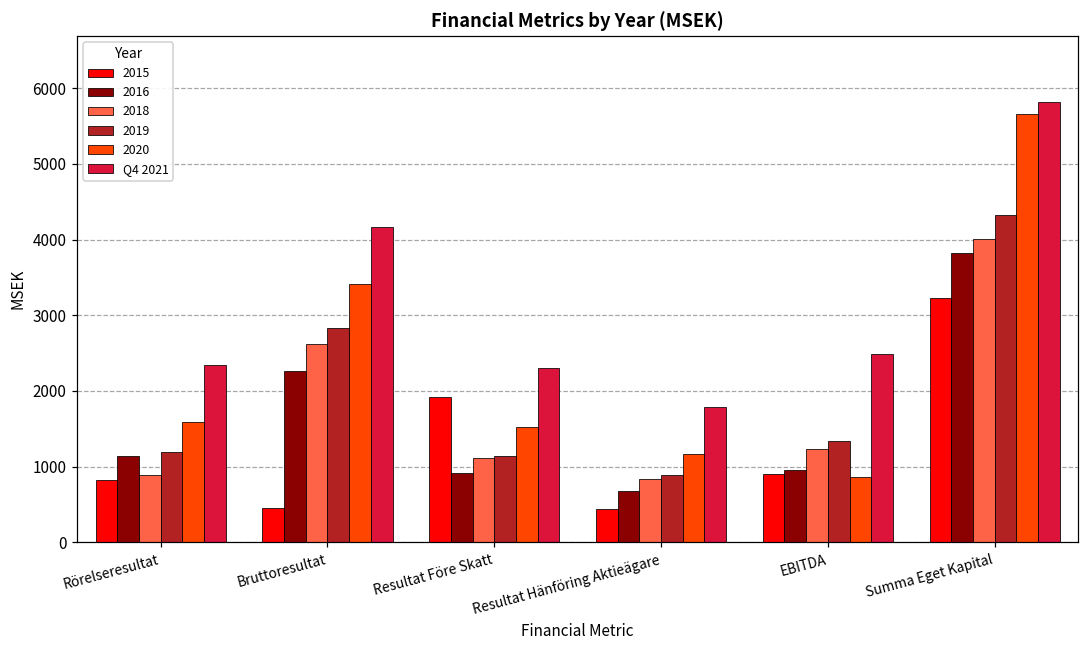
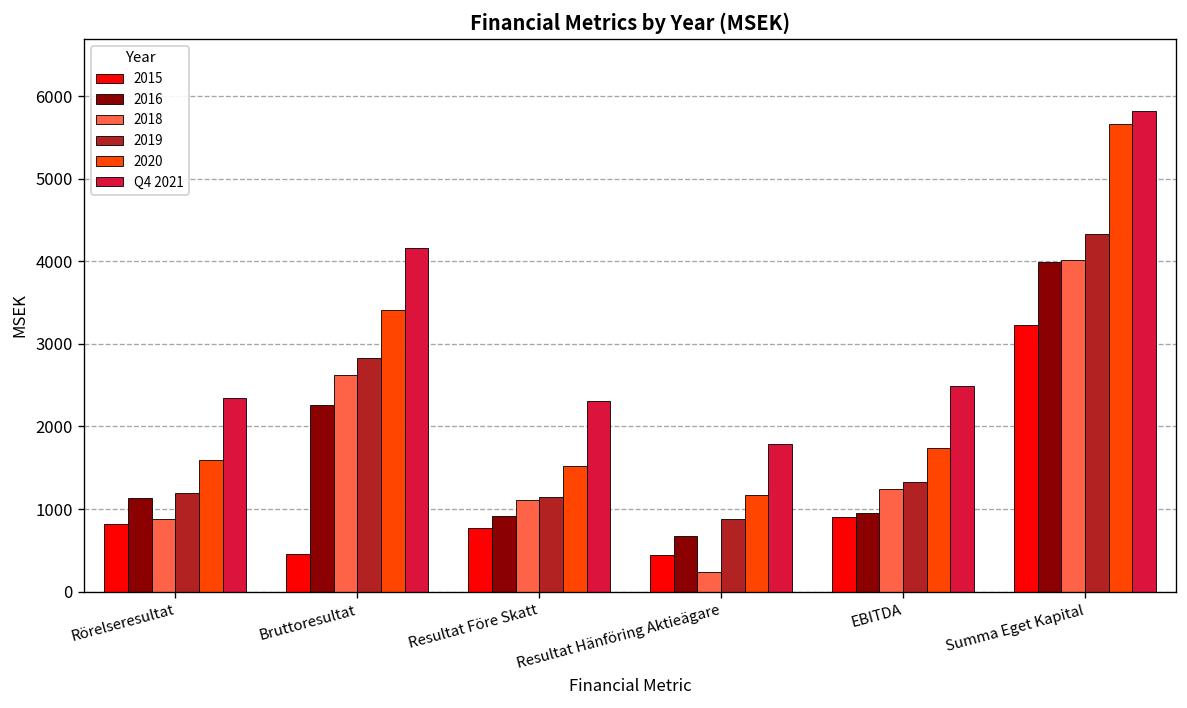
  {
    "2015": {
      "Rörelseresultat": 800,
      "Bruttoresultat": 500,
-     "Resultat Före Skatt": 1900,
+     "Resultat Före Skatt": 800,
      "Resultat Hänföring Aktieägare": 400,
      "EBITDA": 900,
      "Summa Eget Kapital": 3200
    },
    "2016": {
      "Rörelseresultat": 1100,
      "Bruttoresultat": 2300,
      "Resultat Före Skatt": 900,
      "Resultat Hänföring Aktieägare": 700,
      "EBITDA": 1000,
-     "Summa Eget Kapital": 3800
+     "Summa Eget Kapital": 4000
    },
    "2018": {
      "Rörelseresultat": 900,
      "Bruttoresultat": 2600,
      "Resultat Före Skatt": 1100,
-     "Resultat Hänföring Aktieägare": 800,
+     "Resultat Hänföring Aktieägare": 200,
      "EBITDA": 1200,
      "Summa Eget Kapital": 4000
    },
    "2020": {
      "Rörelseresultat": 1600,
      "Bruttoresultat": 3400,
      "Resultat Före Skatt": 1500,
      "Resultat Hänföring Aktieägare": 1200,
-     "EBITDA": 900,
+     "EBITDA": 1700,
      "Summa Eget Kapital": 5700
    }
  }
